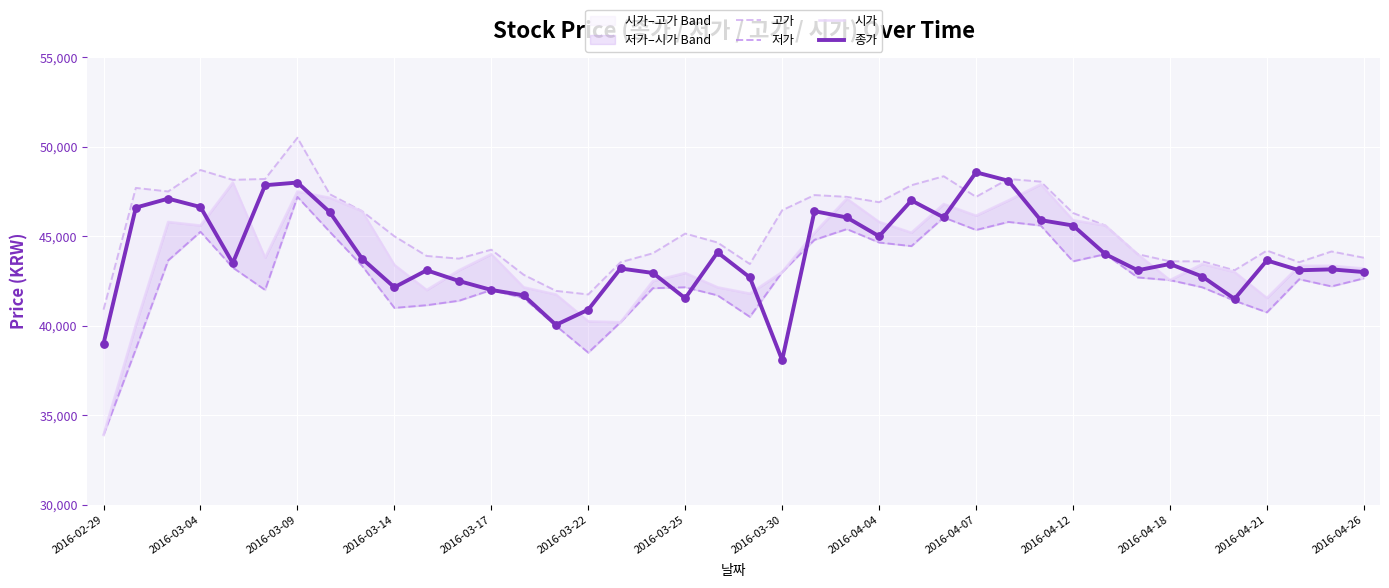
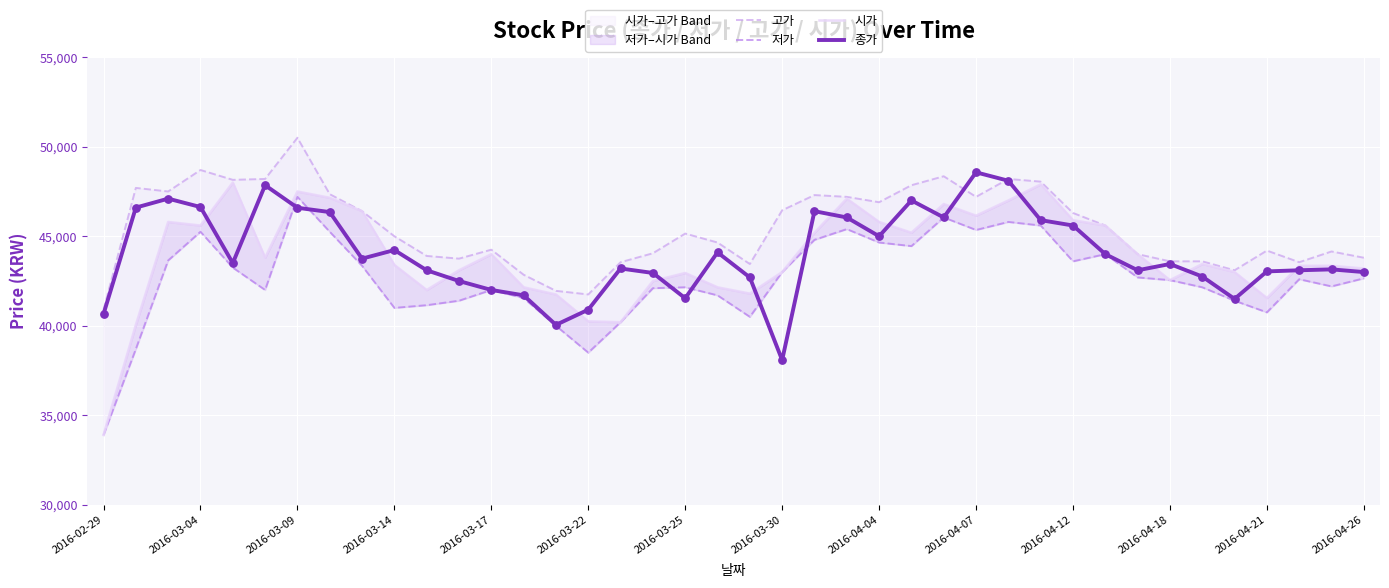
  {
    "종가": {
-     "2016-02-29": "39,000",
+     "2016-02-29": "40,700",
      "2016-03-04": "46,600",
-     "2016-03-09": "48,000",
-     "2016-03-14": "42,200",
+     "2016-03-09": "46,600",
+     "2016-03-14": "44,200",
      "2016-03-22": "40,900",
      "2016-03-25": "41,500",
      "2016-03-30": "38,100",
      "2016-04-04": "45,000",
      "2016-04-07": "48,600",
      "2016-04-12": "45,600",
      "2016-04-18": "43,500",
-     "2016-04-21": "43,700",
+     "2016-04-21": "43,000",
      "2016-04-26": "43,000"
    }
  }
